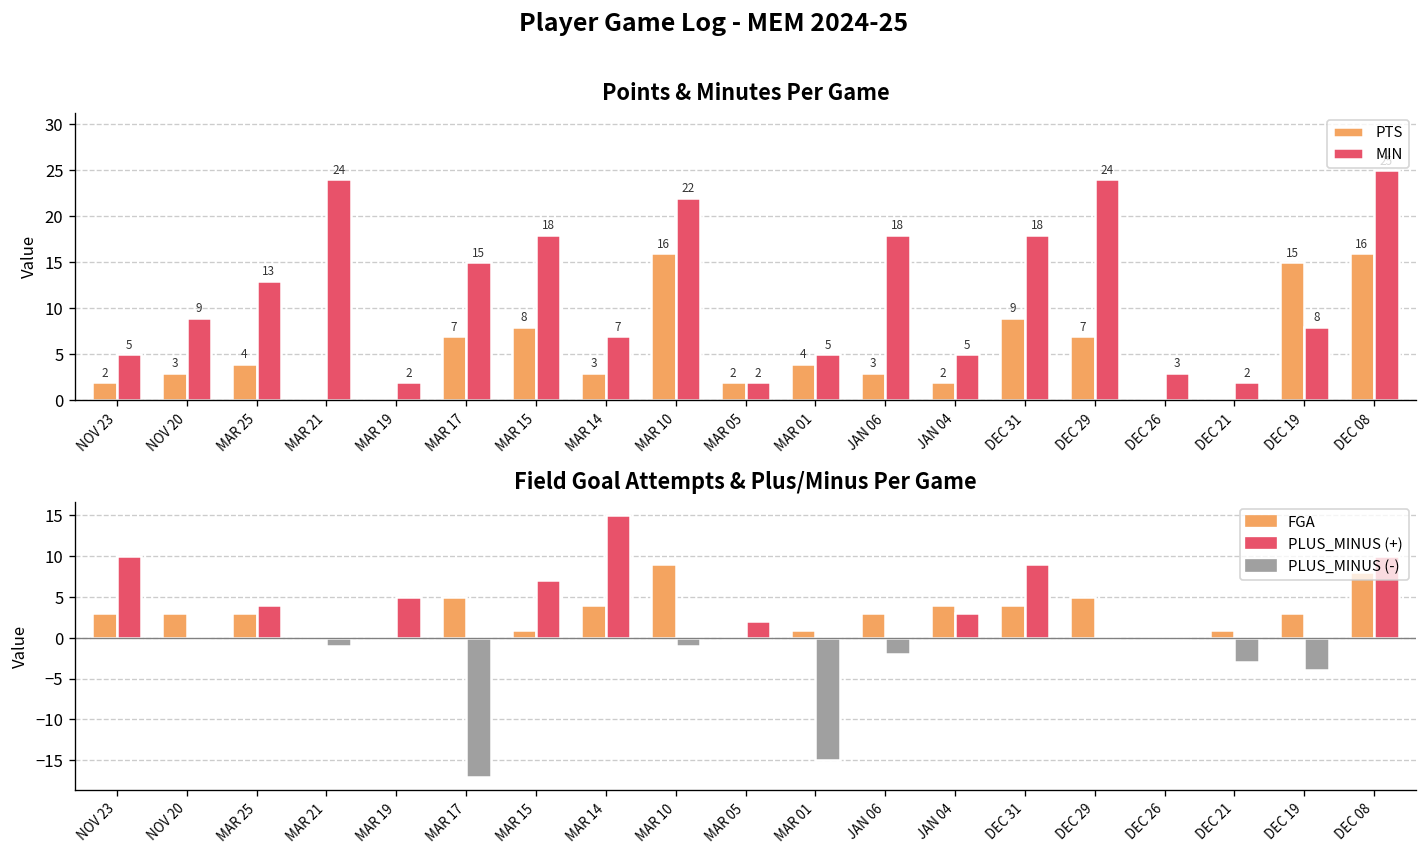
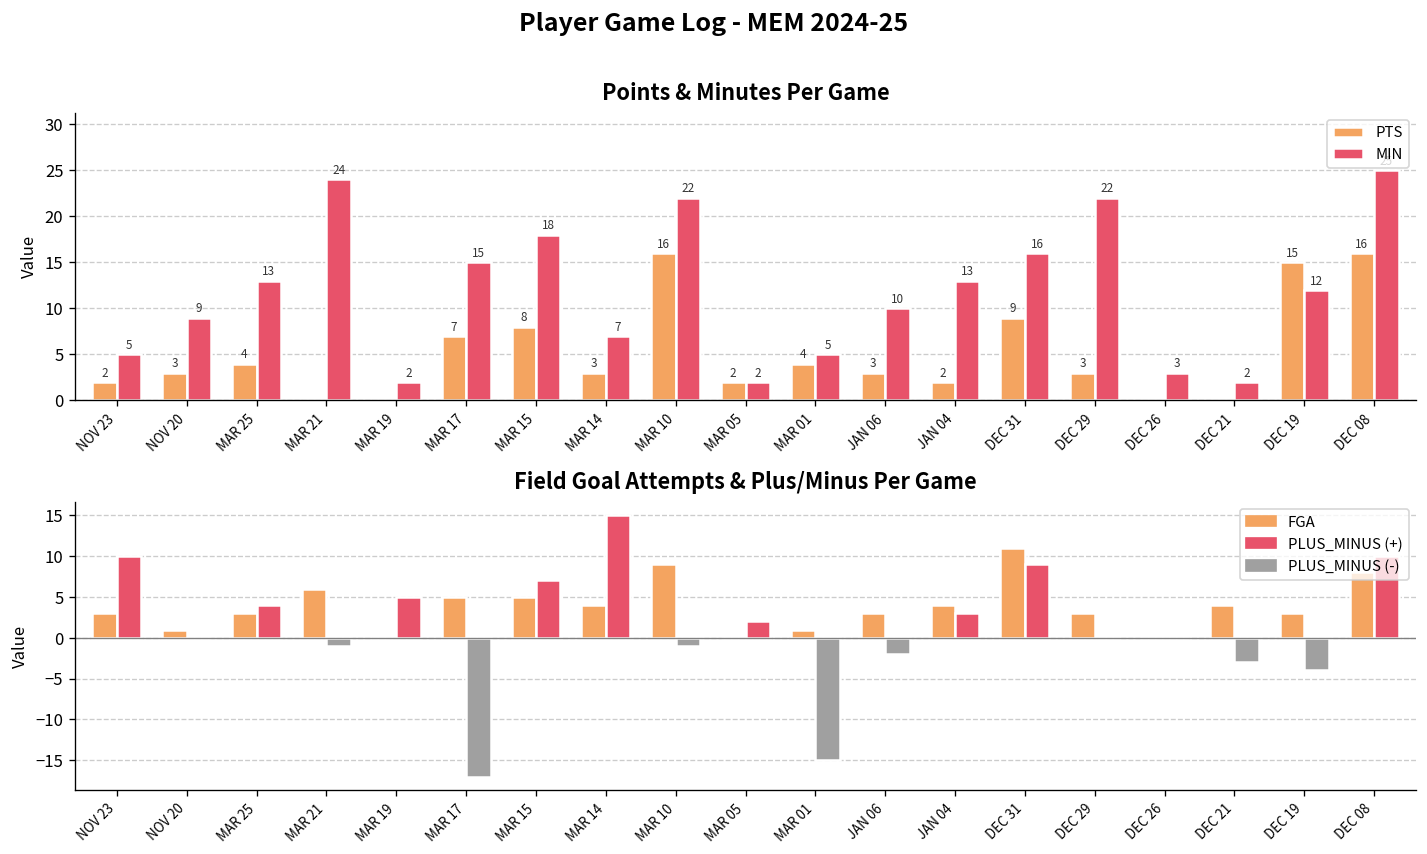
  {
    "Points & Minutes Per Game": {
      "PTS": {
        "NOV 23": 2,
        "NOV 20": 3,
        "MAR 25": 4,
        "MAR 17": 7,
        "MAR 15": 8,
        "MAR 14": 3,
        "MAR 10": 16,
        "MAR 05": 2,
        "MAR 01": 4,
        "JAN 06": 3,
        "JAN 04": 2,
        "DEC 31": 9,
-       "DEC 29": 7,
+       "DEC 29": 3,
        "DEC 19": 15,
        "DEC 08": 16
      },
      "MIN": {
        "NOV 23": 5,
        "NOV 20": 9,
        "MAR 25": 13,
        "MAR 21": 24,
        "MAR 19": 2,
        "MAR 17": 15,
        "MAR 15": 18,
        "MAR 14": 7,
        "MAR 10": 22,
        "MAR 05": 2,
        "MAR 01": 5,
-       "JAN 06": 18,
-       "JAN 04": 5,
-       "DEC 31": 18,
-       "DEC 29": 24,
+       "JAN 06": 10,
+       "JAN 04": 13,
+       "DEC 31": 16,
+       "DEC 29": 22,
        "DEC 26": 3,
        "DEC 21": 2,
-       "DEC 19": 8
+       "DEC 19": 12
      }
    },
    "Field Goal Attempts & Plus/Minus Per Game": {
      "FGA": {
        "NOV 23": 3,
-       "NOV 20": 3,
+       "NOV 20": 1,
        "MAR 25": 3,
-       "MAR 21": 0,
+       "MAR 21": 6,
        "MAR 19": 0,
        "MAR 17": 5,
-       "MAR 15": 1,
+       "MAR 15": 5,
        "MAR 14": 4,
        "MAR 10": 9,
        "MAR 05": 0,
        "MAR 01": 1,
        "JAN 06": 3,
        "JAN 04": 4,
-       "DEC 31": 4,
-       "DEC 29": 5,
+       "DEC 31": 11,
+       "DEC 29": 3,
        "DEC 26": 0,
-       "DEC 21": 1,
+       "DEC 21": 4,
        "DEC 19": 3
      }
    }
  }
